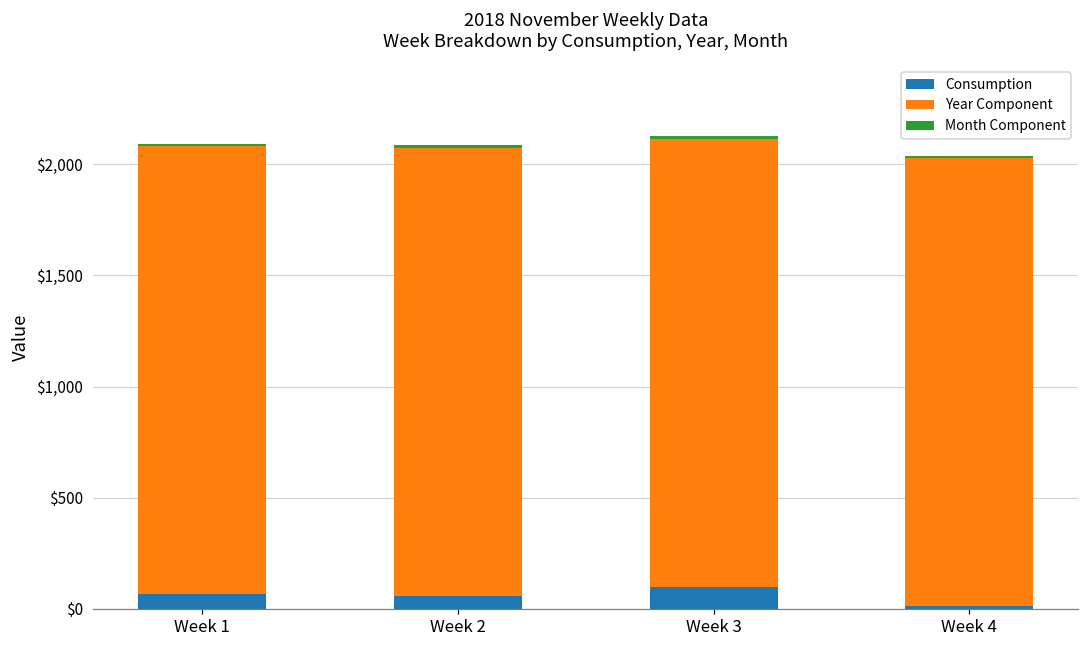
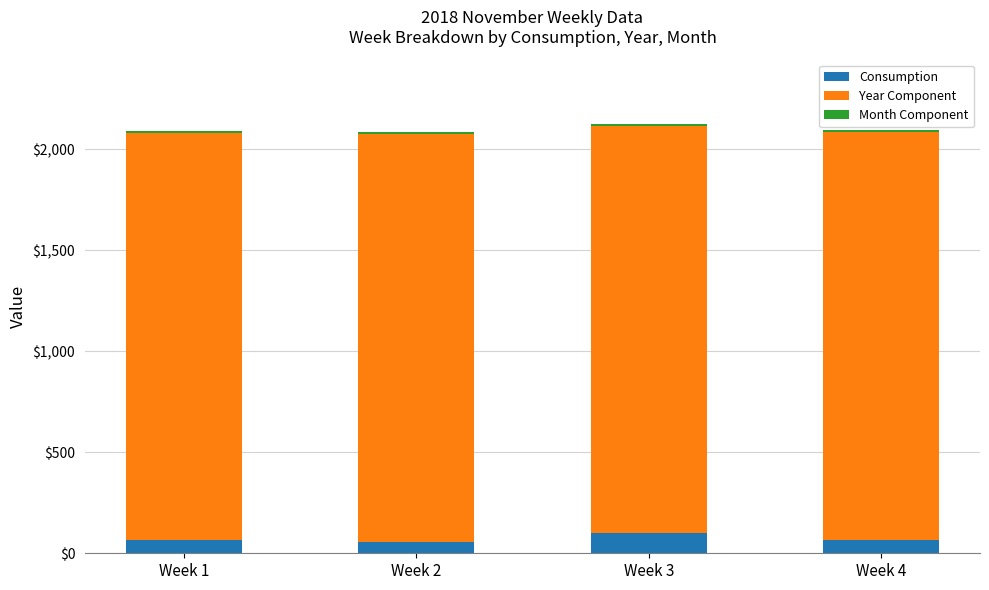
  {
    "Consumption": {
      "Week 1": "$60",
      "Week 2": "$60",
      "Week 3": "$100",
-     "Week 4": "$10"
+     "Week 4": "$70"
    },
    "Year Component": {
      "Week 1": "$2,020",
      "Week 2": "$2,020",
      "Week 3": "$2,020",
      "Week 4": "$2,020"
    }
  }
